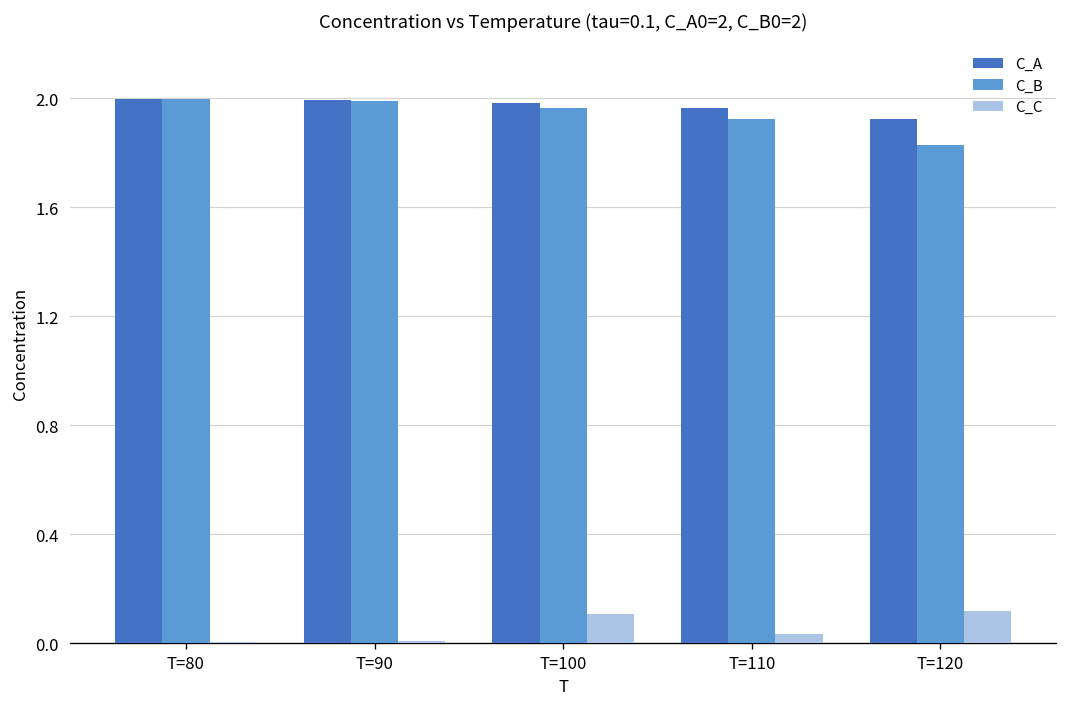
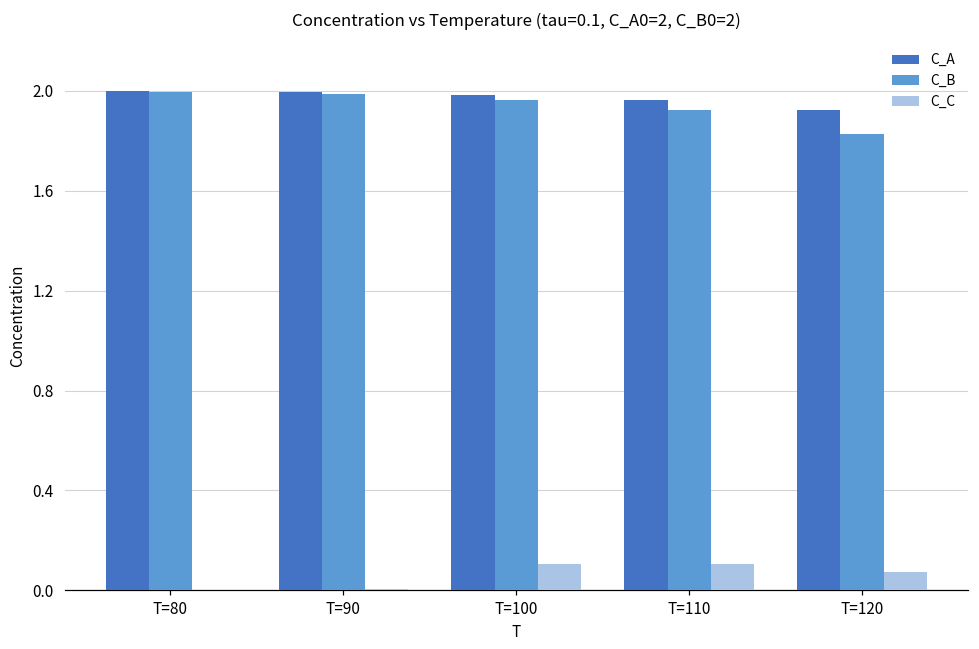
  {
    "C_C": {
      "T=100": 0.11,
-     "T=110": 0.03,
-     "T=120": 0.12
+     "T=110": 0.11,
+     "T=120": 0.07
    }
  }
